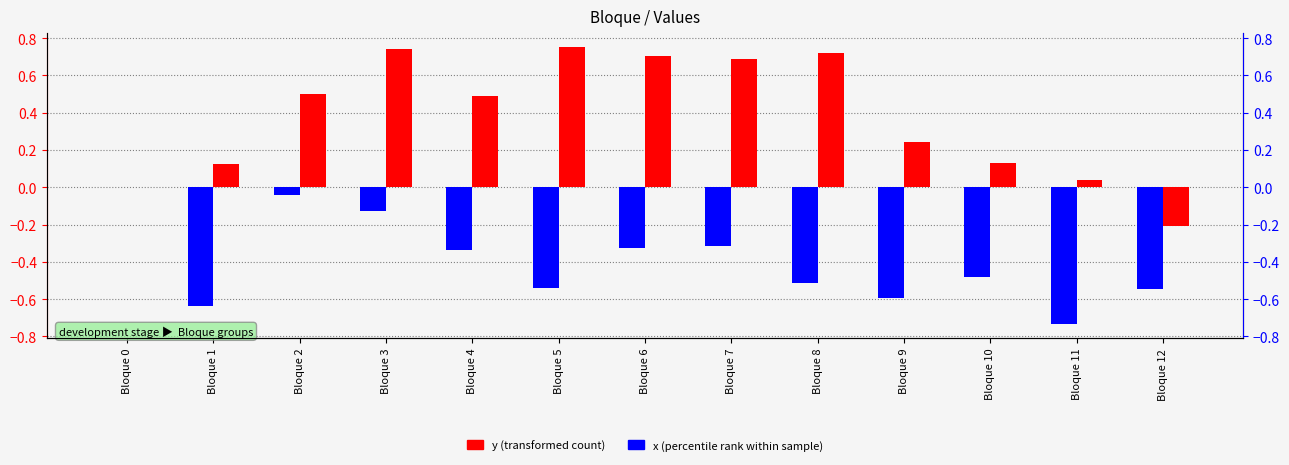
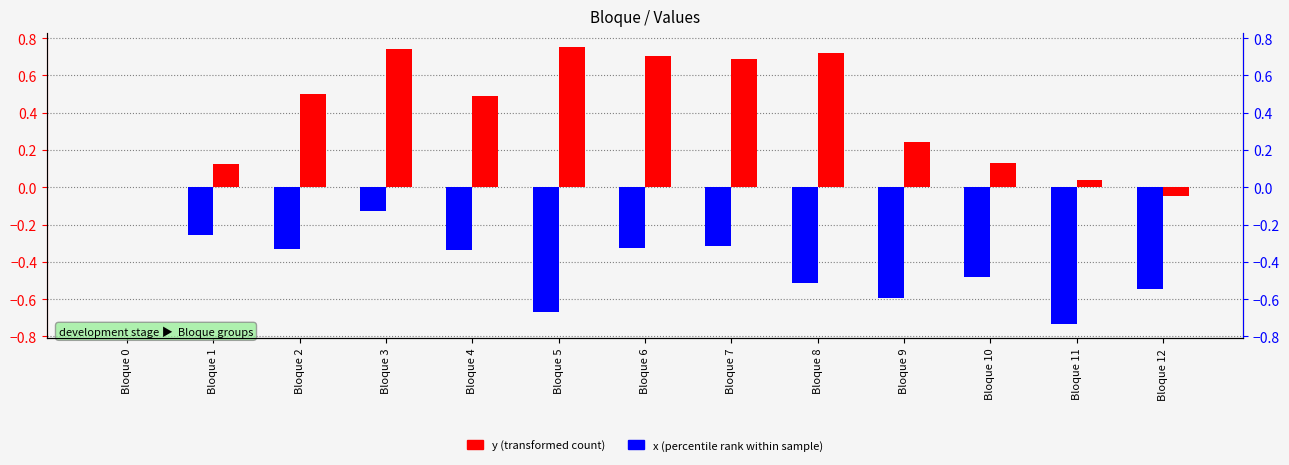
  {
    "y (transformed count)": {
      "Bloque 0": 0.00,
      "Bloque 1": 0.13,
      "Bloque 2": 0.50,
      "Bloque 3": 0.74,
      "Bloque 4": 0.49,
      "Bloque 5": 0.75,
      "Bloque 6": 0.70,
      "Bloque 7": 0.69,
      "Bloque 8": 0.72,
      "Bloque 9": 0.24,
      "Bloque 10": 0.13,
      "Bloque 11": 0.04,
-     "Bloque 12": -0.21
+     "Bloque 12": -0.05
    },
    "x (percentile rank within sample)": {
      "Bloque 0": 0.00,
-     "Bloque 1": -0.64,
-     "Bloque 2": -0.04,
+     "Bloque 1": -0.26,
+     "Bloque 2": -0.33,
      "Bloque 3": -0.13,
      "Bloque 4": -0.33,
-     "Bloque 5": -0.54,
+     "Bloque 5": -0.67,
      "Bloque 6": -0.32,
      "Bloque 7": -0.31,
      "Bloque 8": -0.51,
      "Bloque 9": -0.59,
      "Bloque 10": -0.48,
      "Bloque 11": -0.73,
      "Bloque 12": -0.54
    }
  }
